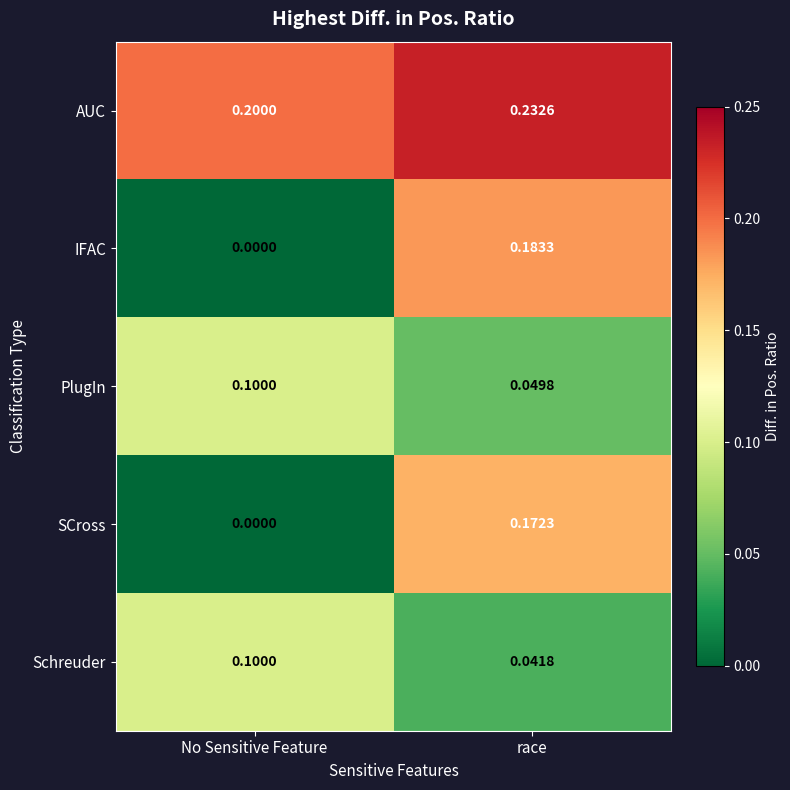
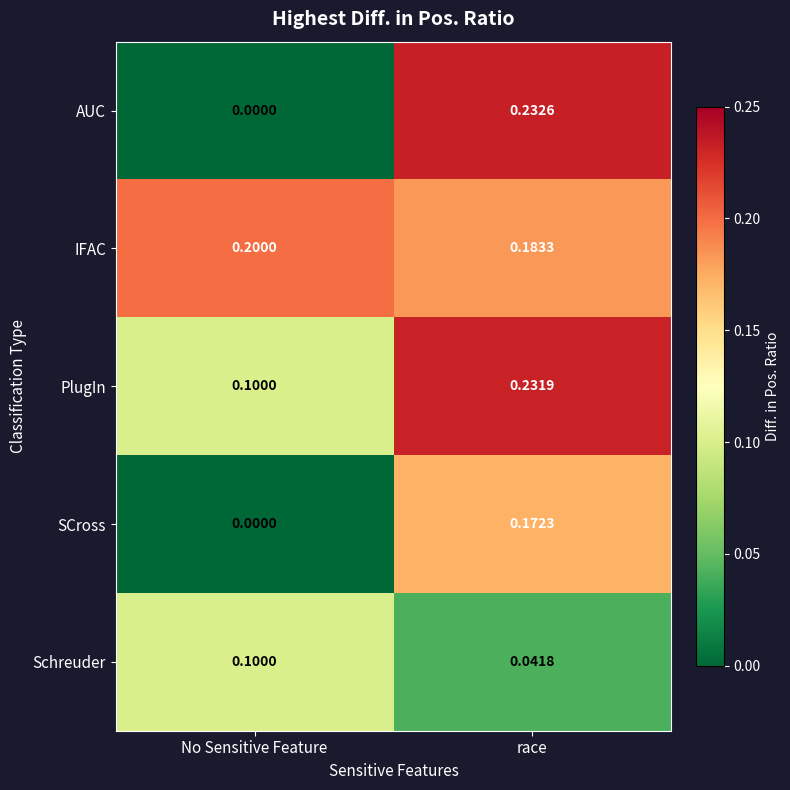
  {
    "AUC": {
-     "No Sensitive Feature": 0.2000,
+     "No Sensitive Feature": 0.0000,
      "race": 0.2326
    },
    "IFAC": {
-     "No Sensitive Feature": 0.0000,
+     "No Sensitive Feature": 0.2000,
      "race": 0.1833
    },
    "PlugIn": {
      "No Sensitive Feature": 0.1000,
-     "race": 0.0498
+     "race": 0.2319
    },
    "SCross": {
      "No Sensitive Feature": 0.0000,
      "race": 0.1723
    },
    "Schreuder": {
      "No Sensitive Feature": 0.1000,
      "race": 0.0418
    }
  }
